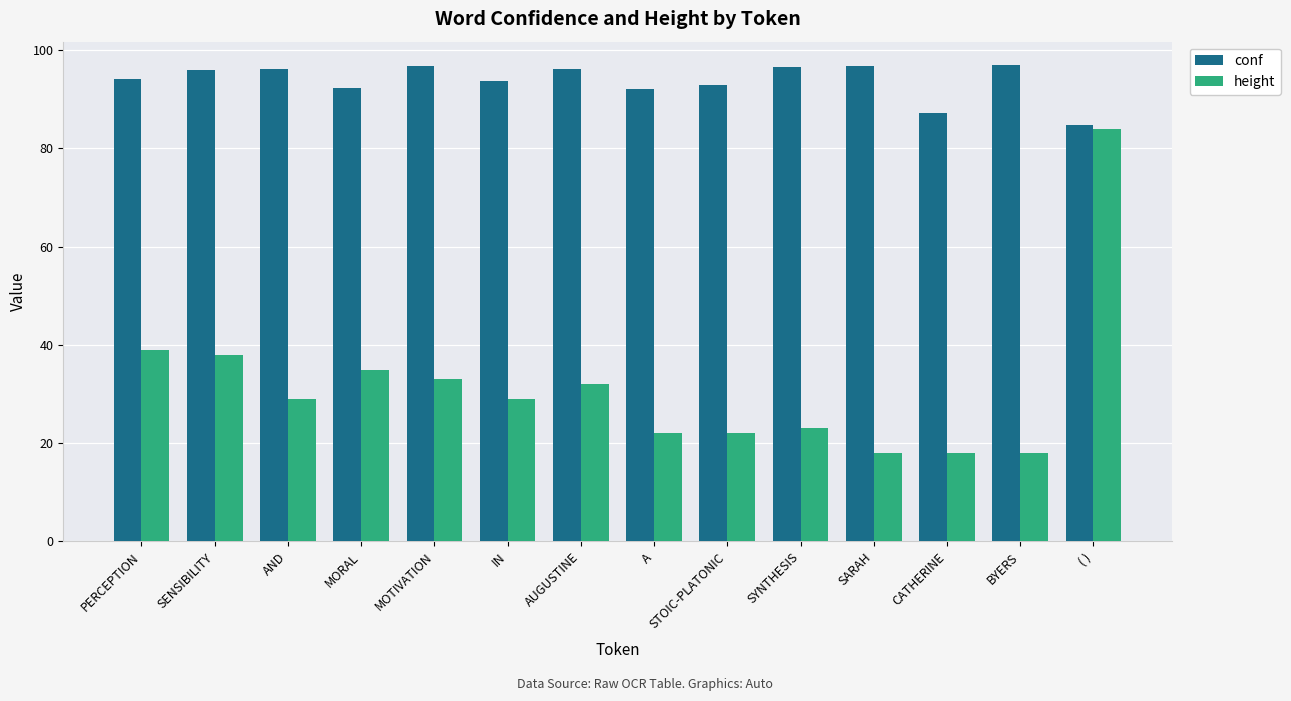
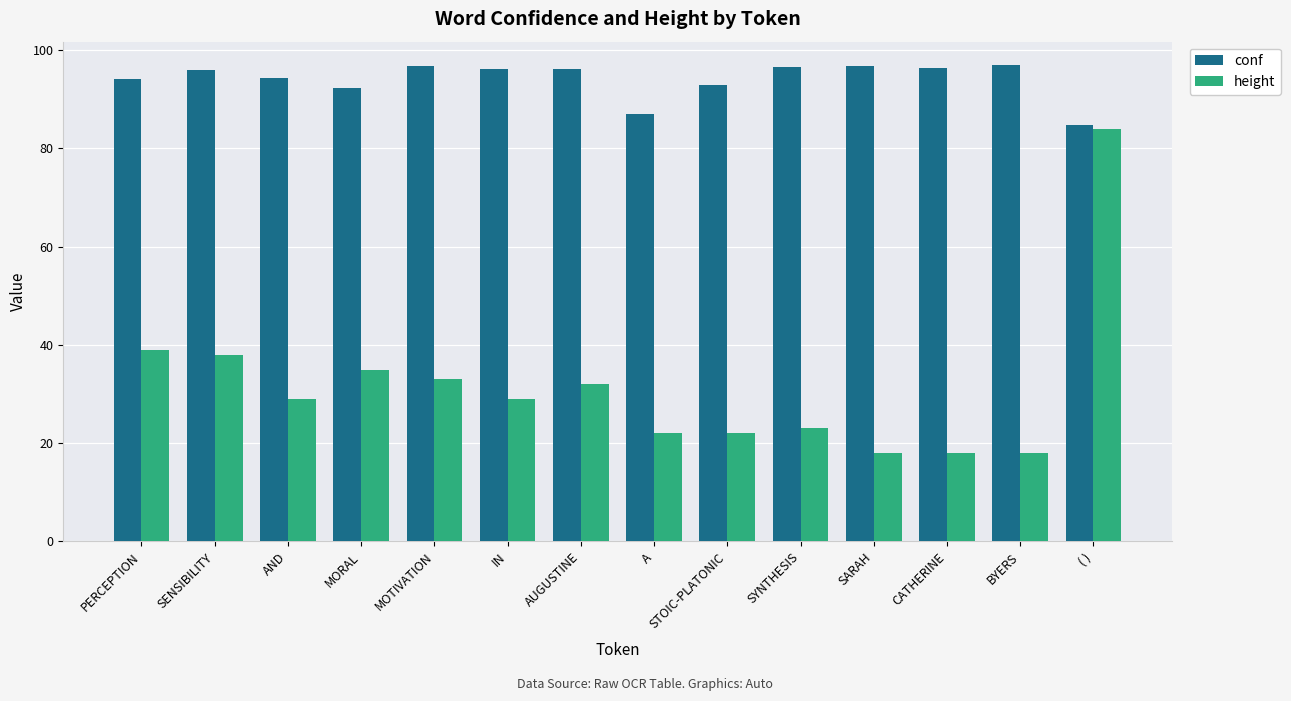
  {
    "conf": {
      "PERCEPTION": 94,
      "SENSIBILITY": 96,
-     "AND": 96,
+     "AND": 94,
      "MORAL": 92,
      "MOTIVATION": 97,
-     "IN": 94,
+     "IN": 96,
      "AUGUSTINE": 96,
-     "A": 92,
+     "A": 87,
      "STOIC-PLATONIC": 93,
      "SYNTHESIS": 97,
      "SARAH": 97,
-     "CATHERINE": 87,
+     "CATHERINE": 96,
      "BYERS": 97,
      "( )": 85
    },
    "height": {
      "PERCEPTION": 39,
      "SENSIBILITY": 38,
      "AND": 29,
      "MORAL": 35,
      "MOTIVATION": 33,
      "IN": 29,
      "AUGUSTINE": 32,
      "A": 22,
      "STOIC-PLATONIC": 22,
      "SYNTHESIS": 23,
      "SARAH": 18,
      "CATHERINE": 18,
      "BYERS": 18,
      "( )": 84
    }
  }
